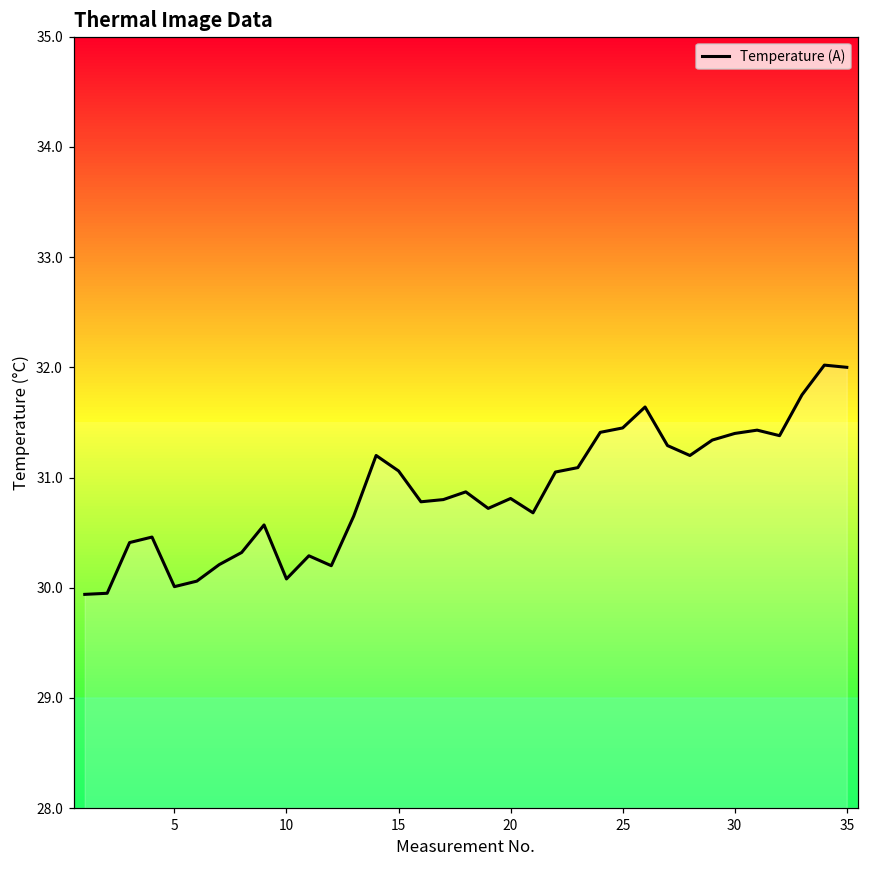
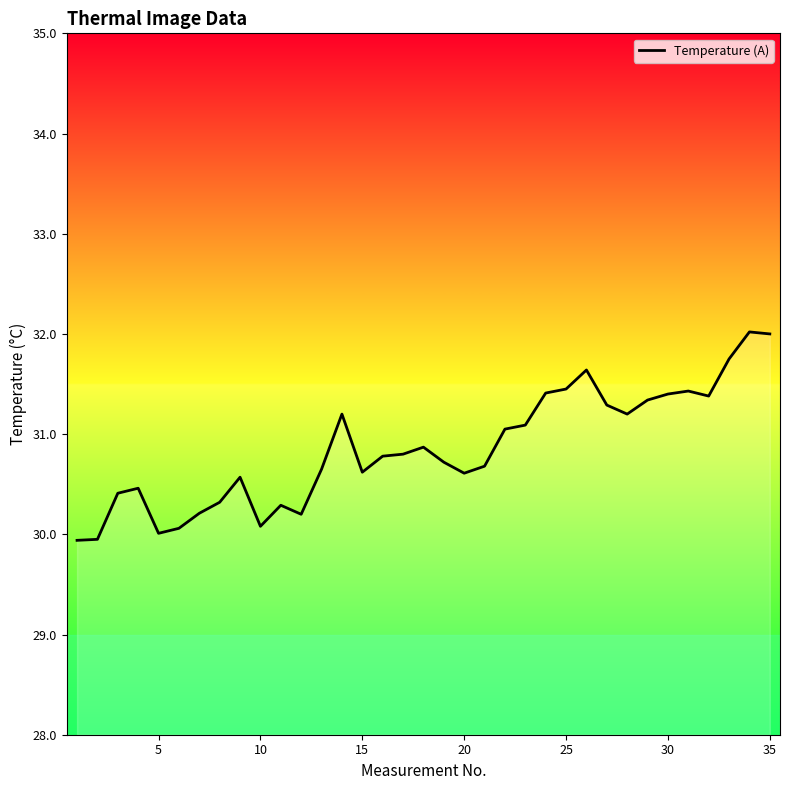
  {
    "5": 30.01,
    "10": 30.08,
-   "15": 31.06,
-   "20": 30.81,
+   "15": 30.62,
+   "20": 30.61,
    "25": 31.45,
    "30": 31.40,
    "35": 32.00
  }
